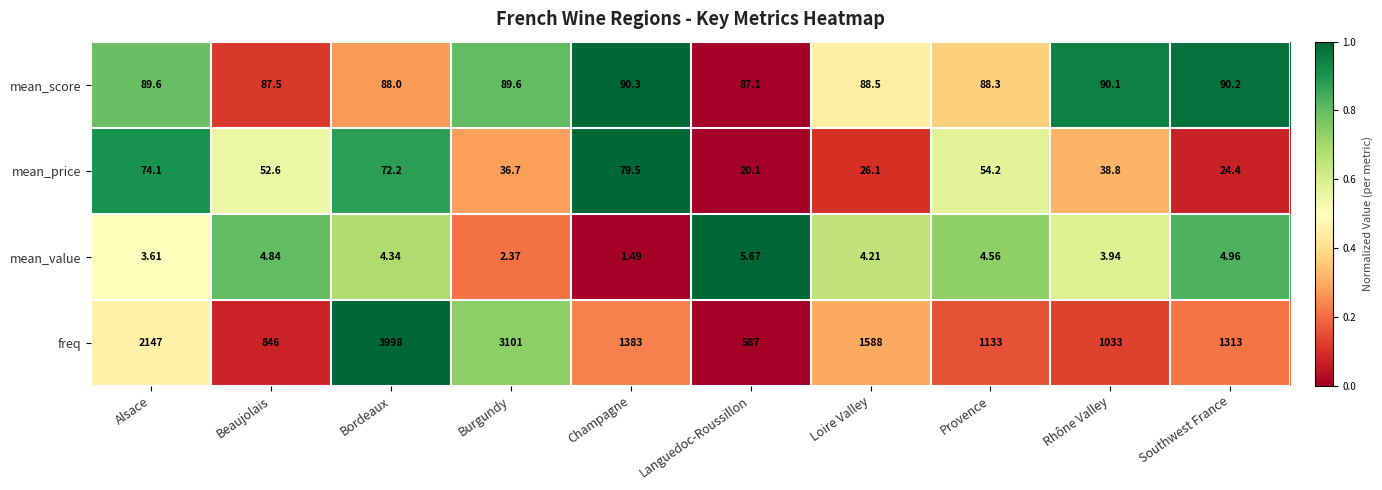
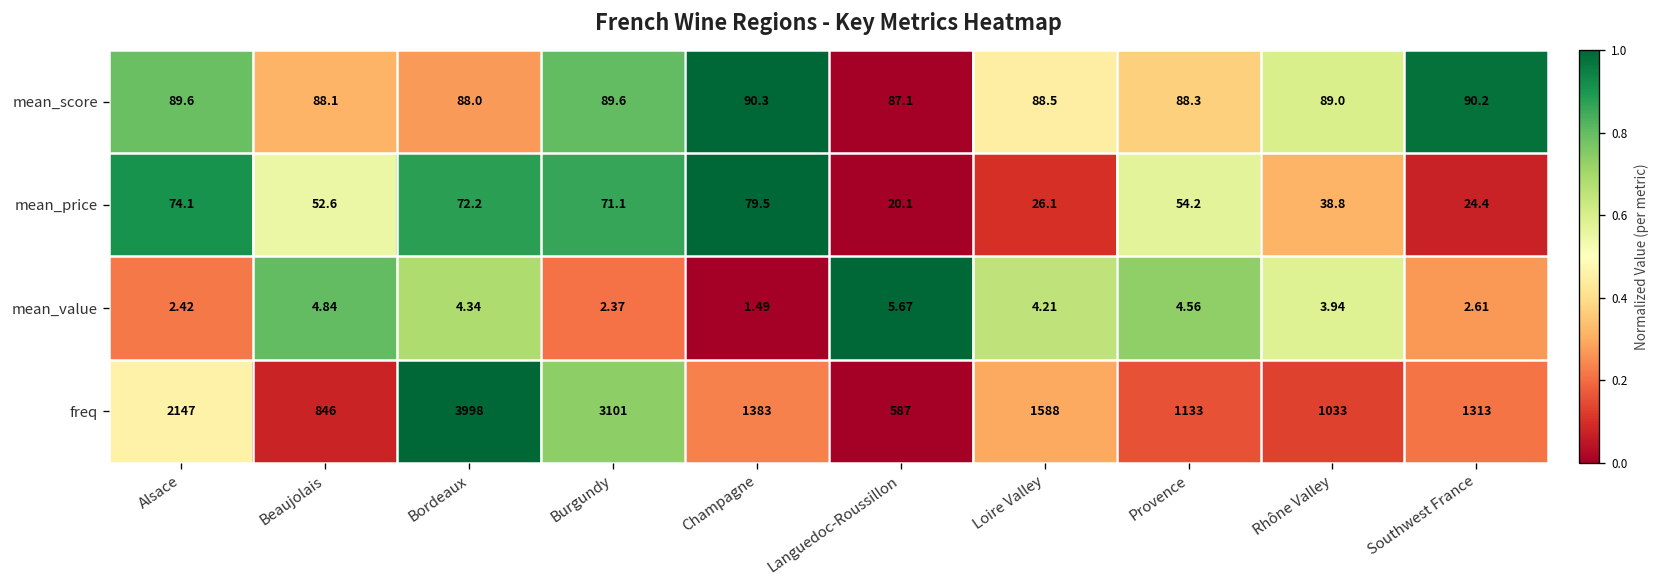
  {
    "mean_score": {
      "Alsace": 89.6,
-     "Beaujolais": 87.5,
+     "Beaujolais": 88.1,
      "Bordeaux": 88.0,
      "Burgundy": 89.6,
      "Champagne": 90.3,
      "Languedoc-Roussillon": 87.1,
      "Loire Valley": 88.5,
      "Provence": 88.3,
-     "Rhône Valley": 90.1,
+     "Rhône Valley": 89.0,
      "Southwest France": 90.2
    },
    "mean_price": {
      "Alsace": 74.1,
      "Beaujolais": 52.6,
      "Bordeaux": 72.2,
-     "Burgundy": 36.7,
+     "Burgundy": 71.1,
      "Champagne": 79.5,
      "Languedoc-Roussillon": 20.1,
      "Loire Valley": 26.1,
      "Provence": 54.2,
      "Rhône Valley": 38.8,
      "Southwest France": 24.4
    },
    "mean_value": {
-     "Alsace": 3.61,
+     "Alsace": 2.42,
      "Beaujolais": 4.84,
      "Bordeaux": 4.34,
      "Burgundy": 2.37,
      "Champagne": 1.49,
      "Languedoc-Roussillon": 5.67,
      "Loire Valley": 4.21,
      "Provence": 4.56,
      "Rhône Valley": 3.94,
-     "Southwest France": 4.96
+     "Southwest France": 2.61
    },
    "freq": {
      "Alsace": 2147,
      "Beaujolais": 846,
      "Bordeaux": 3998,
      "Burgundy": 3101,
      "Champagne": 1383,
      "Languedoc-Roussillon": 587,
      "Loire Valley": 1588,
      "Provence": 1133,
      "Rhône Valley": 1033,
      "Southwest France": 1313
    }
  }
